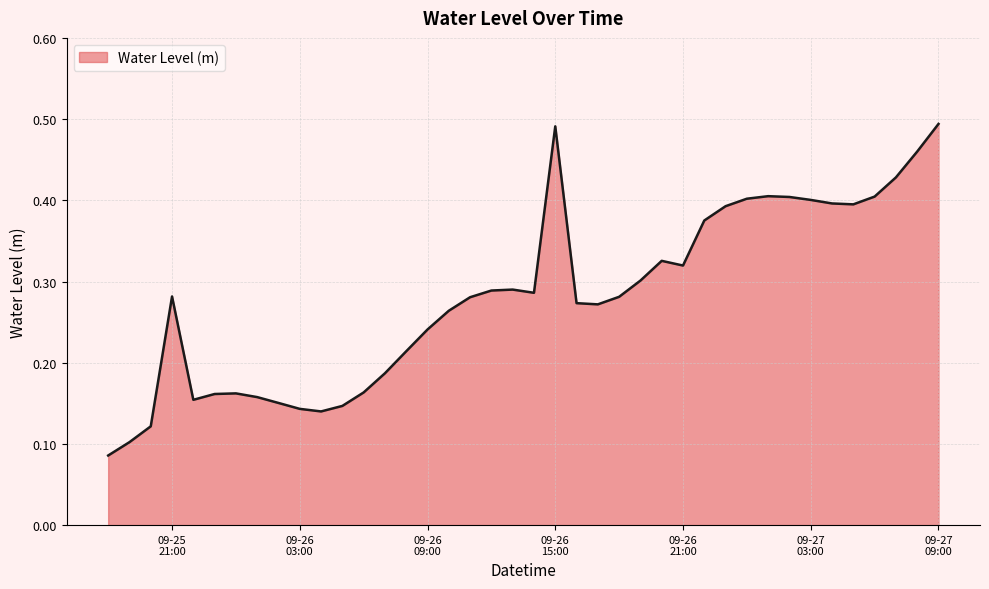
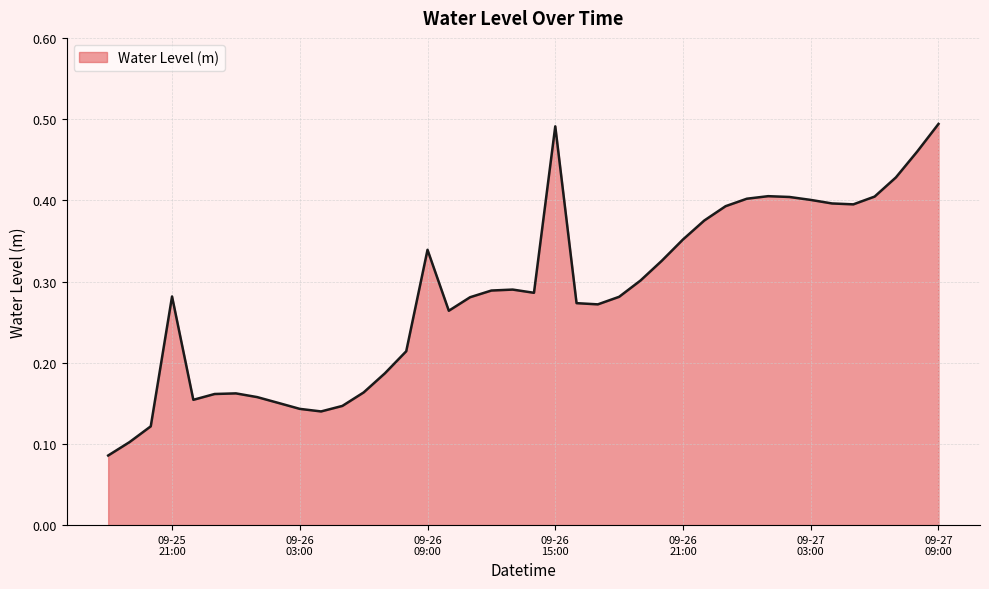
  {
    "09-25 21:00": 0.28,
    "09-26 03:00": 0.14,
-   "09-26 09:00": 0.24,
+   "09-26 09:00": 0.34,
    "09-26 15:00": 0.49,
-   "09-26 21:00": 0.32,
+   "09-26 21:00": 0.35,
    "09-27 03:00": 0.40,
    "09-27 09:00": 0.49
  }
